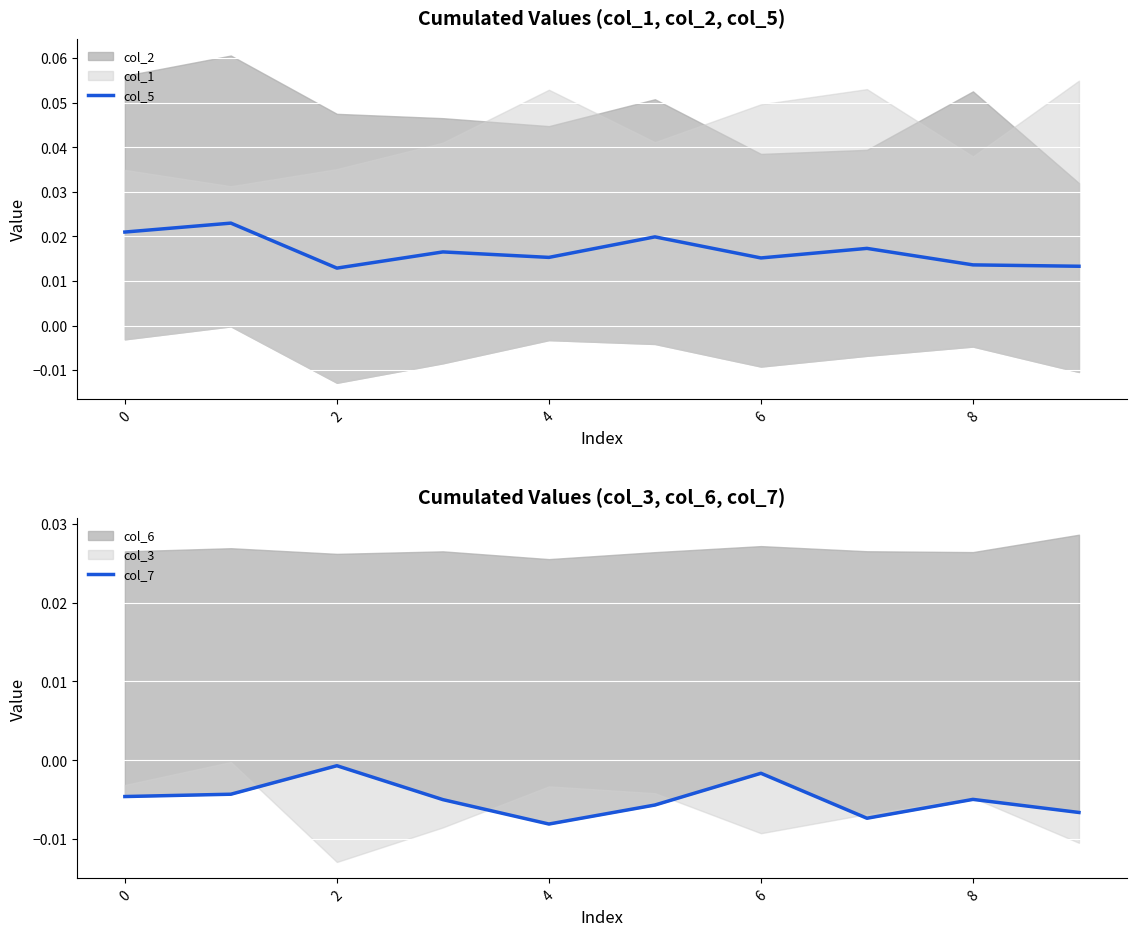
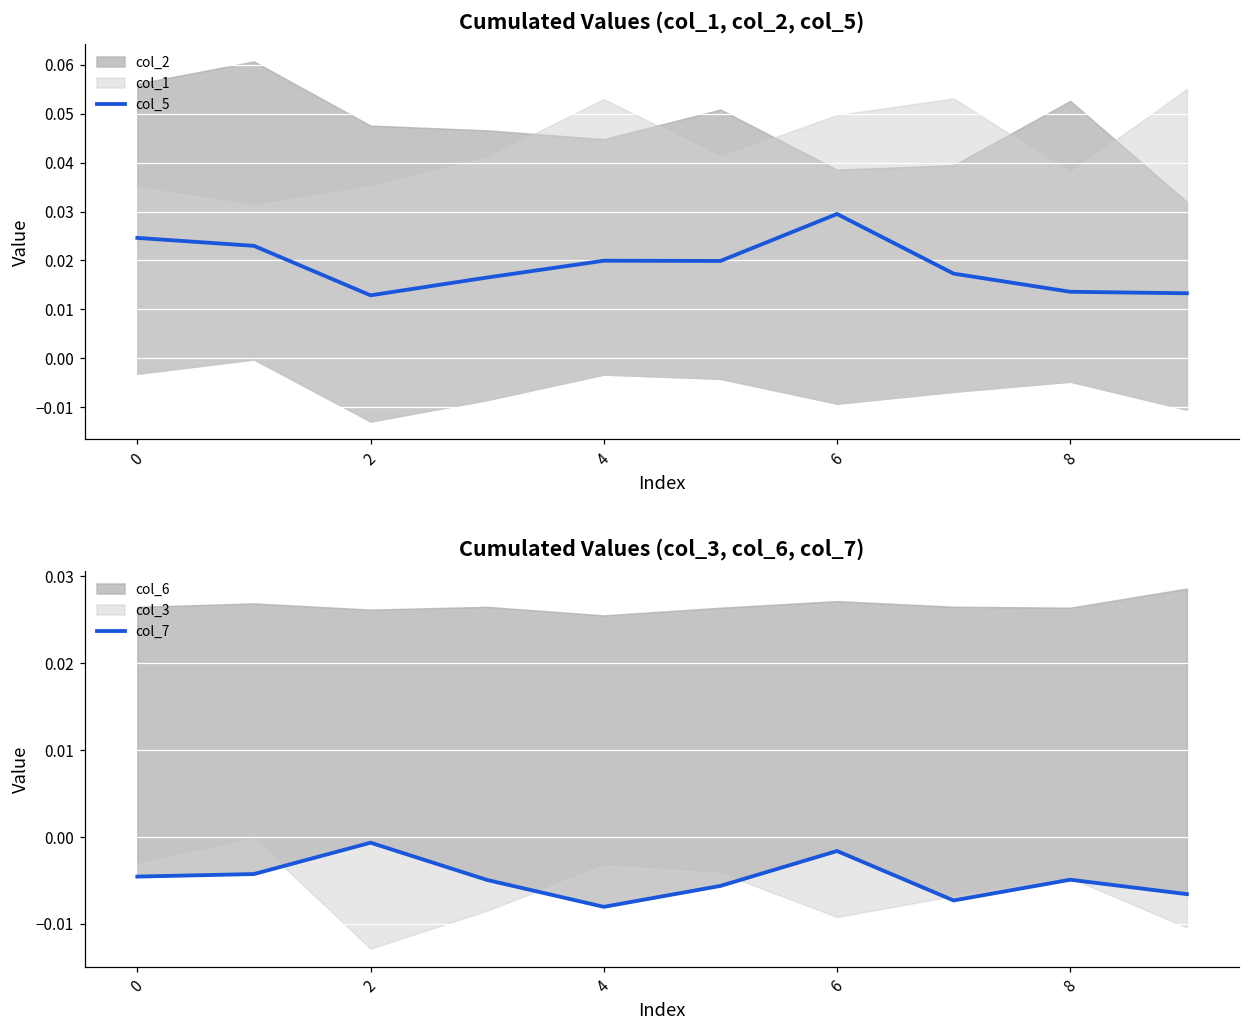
  {
    "Cumulated Values (col_1, col_2, col_5)": {
      "col_5": {
-       "0": 0.021,
+       "0": 0.025,
        "2": 0.013,
-       "4": 0.015,
-       "6": 0.015,
+       "4": 0.020,
+       "6": 0.029,
        "8": 0.014
      }
    },
    "Cumulated Values (col_3, col_6, col_7)": {
      "col_7": {
        "0": -0.005,
        "4": -0.008
      }
    }
  }
